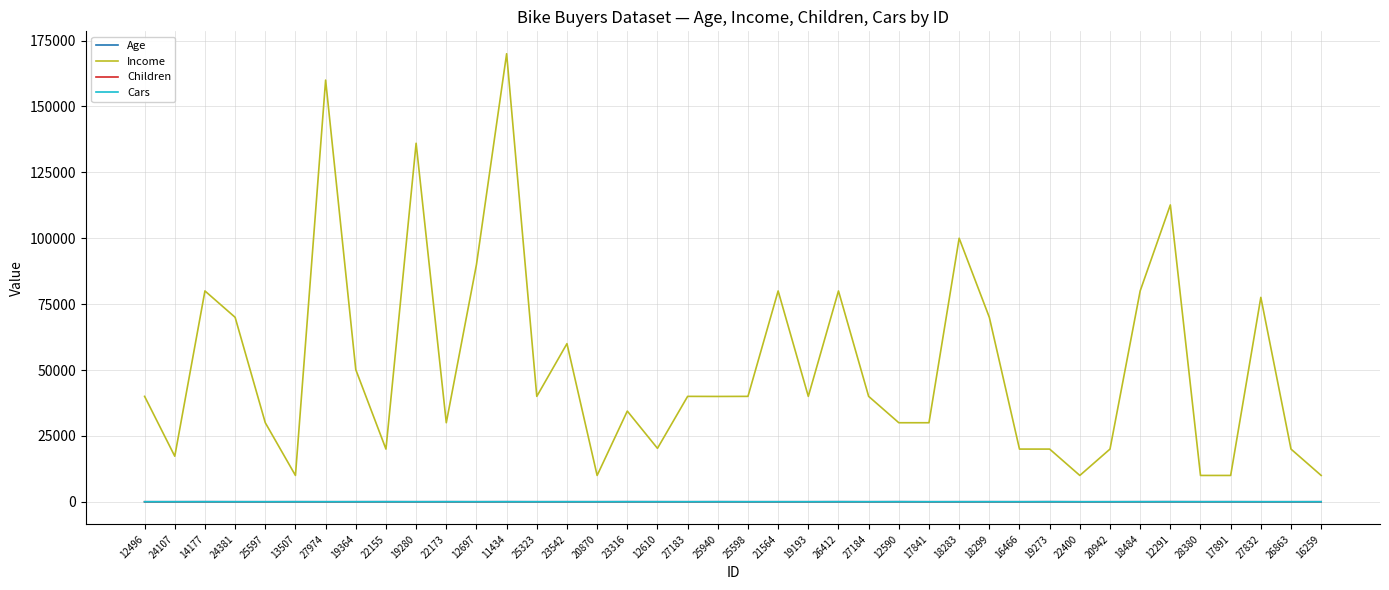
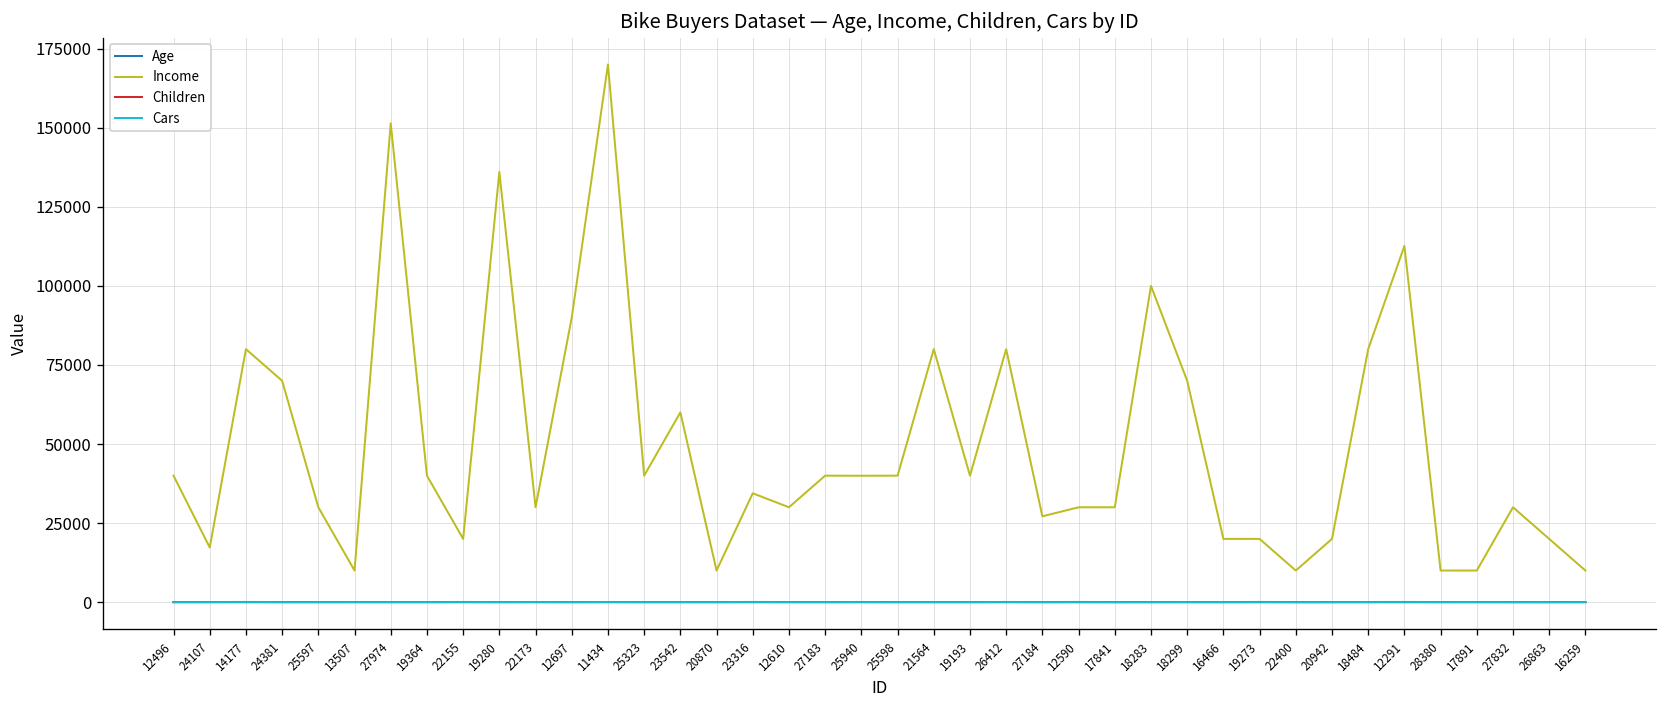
  {
    "Cars": {
      "12496": 0,
      "24107": 0,
      "14177": 0,
      "24381": 0,
      "25597": 0,
      "13507": 0,
      "27974": 0,
      "19364": 0,
      "22155": 0,
      "19280": 0,
      "22173": 0,
      "12697": 0,
      "11434": 0,
      "25323": 0,
      "23542": 0,
      "20870": 0,
      "23316": 0,
      "12610": 0,
      "27183": 0,
      "25940": 0,
      "25598": 0,
      "21564": 0,
      "19193": 0,
      "26412": 0,
      "27184": 0,
      "12590": 0,
      "17841": 0,
      "18283": 0,
      "18299": 0,
      "16466": 0,
      "19273": 0,
      "22400": 0,
      "20942": 0,
      "18484": 0,
      "12291": 0,
      "28380": 0,
      "17891": 0,
      "27832": 0,
      "26863": 0,
      "16259": 0
    },
    "Income": {
      "12496": 40000,
      "24107": 17000,
      "14177": 80000,
      "24381": 70000,
      "25597": 30000,
      "13507": 10000,
-     "27974": 160000,
-     "19364": 50000,
+     "27974": 151000,
+     "19364": 40000,
      "22155": 20000,
      "19280": 136000,
      "22173": 30000,
      "12697": 90000,
      "11434": 170000,
      "25323": 40000,
      "23542": 60000,
      "20870": 10000,
      "23316": 34000,
-     "12610": 20000,
+     "12610": 30000,
      "27183": 40000,
      "25940": 40000,
      "25598": 40000,
      "21564": 80000,
      "19193": 40000,
      "26412": 80000,
-     "27184": 40000,
+     "27184": 27000,
      "12590": 30000,
      "17841": 30000,
      "18283": 100000,
      "18299": 70000,
      "16466": 20000,
      "19273": 20000,
      "22400": 10000,
      "20942": 20000,
      "18484": 80000,
      "12291": 113000,
      "28380": 10000,
      "17891": 10000,
-     "27832": 78000,
+     "27832": 30000,
      "26863": 20000,
      "16259": 10000
    }
  }
